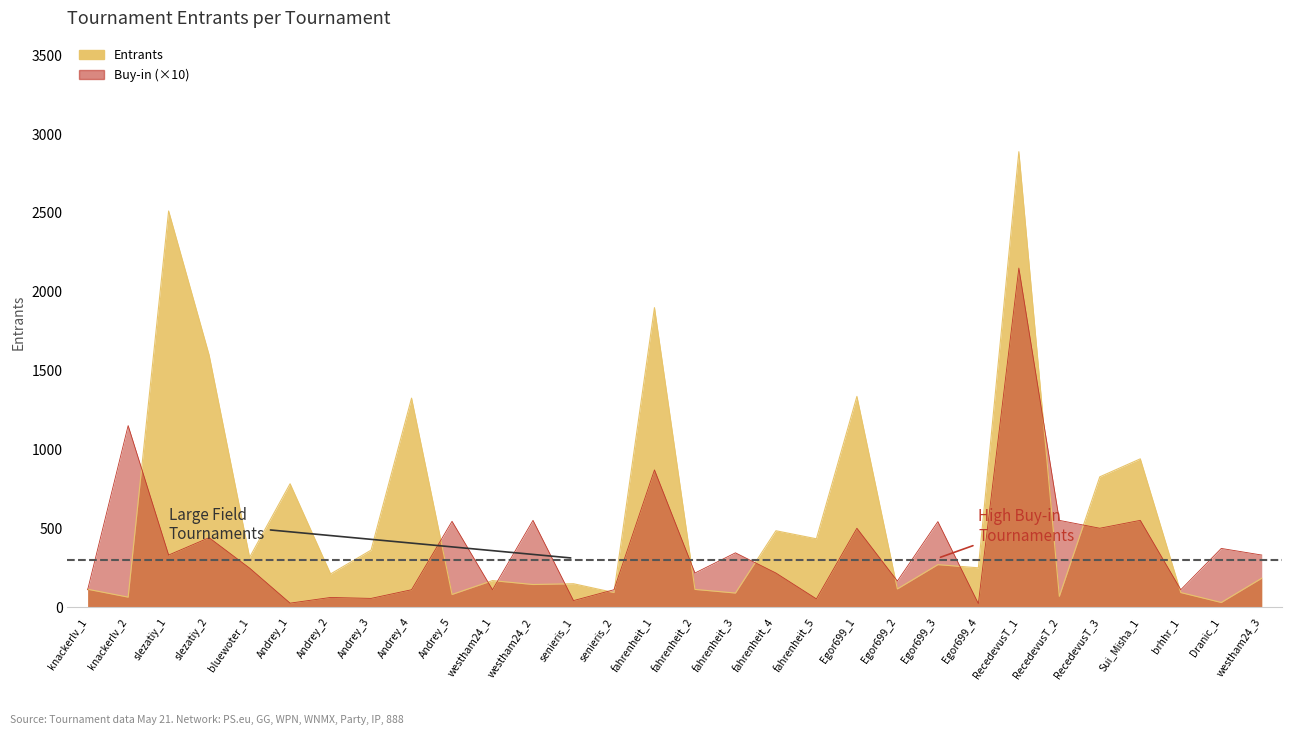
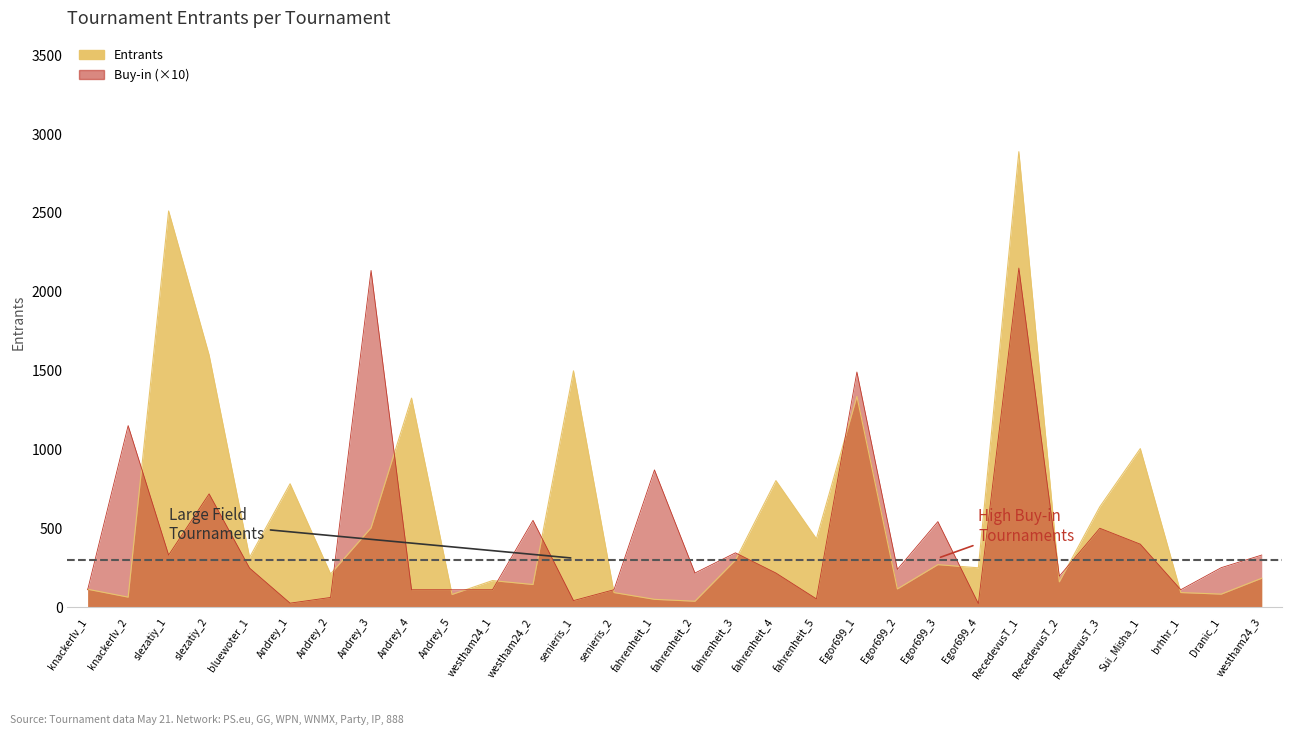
  {
    "Entrants": {
      "knackerlv_2": 60,
      "slezatiy_1": 2510,
      "slezatiy_2": 1600,
      "bluewoter_1": 320,
      "Andrey_1": 780,
      "Andrey_2": 210,
-     "Andrey_3": 360,
+     "Andrey_3": 500,
      "Andrey_4": 1330,
      "Andrey_5": 80,
      "westham24_1": 170,
      "westham24_2": 140,
-     "senieris_1": 150,
+     "senieris_1": 1500,
      "senieris_2": 90,
-     "fahrenheit_1": 1900,
-     "fahrenheit_2": 110,
-     "fahrenheit_3": 90,
-     "fahrenheit_4": 480,
+     "fahrenheit_1": 50,
+     "fahrenheit_2": 40,
+     "fahrenheit_3": 300,
+     "fahrenheit_4": 800,
      "fahrenheit_5": 430,
      "Egor699_1": 1340,
      "Egor699_2": 120,
      "Egor699_3": 270,
      "Egor699_4": 250,
      "RecedevusT_1": 2890,
-     "RecedevusT_2": 70,
-     "RecedevusT_3": 830,
-     "Sui_Misha_1": 940,
+     "RecedevusT_2": 160,
+     "RecedevusT_3": 640,
+     "Sui_Misha_1": 1010,
      "brhhr_1": 90,
-     "Dranic_1": 30,
+     "Dranic_1": 80,
      "westham24_3": 180
    },
    "Buy-in (×10)": {
      "knackerlv_2": 1150,
      "slezatiy_1": 330,
-     "slezatiy_2": 440,
+     "slezatiy_2": 720,
      "bluewoter_1": 250,
      "Andrey_1": 30,
      "Andrey_2": 60,
-     "Andrey_3": 60,
+     "Andrey_3": 2140,
      "Andrey_4": 110,
-     "Andrey_5": 540,
+     "Andrey_5": 110,
      "westham24_1": 110,
      "westham24_2": 550,
      "senieris_1": 40,
      "senieris_2": 110,
      "fahrenheit_1": 870,
      "fahrenheit_2": 220,
      "fahrenheit_3": 340,
      "fahrenheit_4": 220,
      "fahrenheit_5": 50,
-     "Egor699_1": 500,
-     "Egor699_2": 170,
+     "Egor699_1": 1490,
+     "Egor699_2": 240,
      "Egor699_3": 540,
      "Egor699_4": 20,
      "RecedevusT_1": 2150,
-     "RecedevusT_2": 550,
+     "RecedevusT_2": 200,
      "RecedevusT_3": 500,
-     "Sui_Misha_1": 550,
+     "Sui_Misha_1": 400,
      "brhhr_1": 110,
-     "Dranic_1": 370,
+     "Dranic_1": 250,
      "westham24_3": 330
    }
  }
